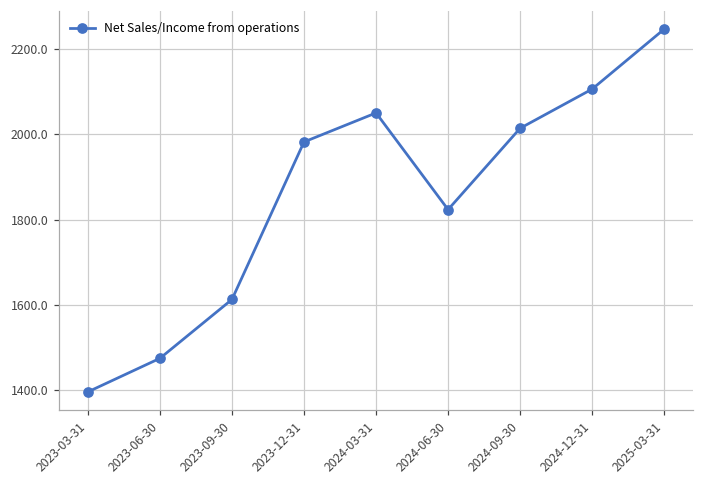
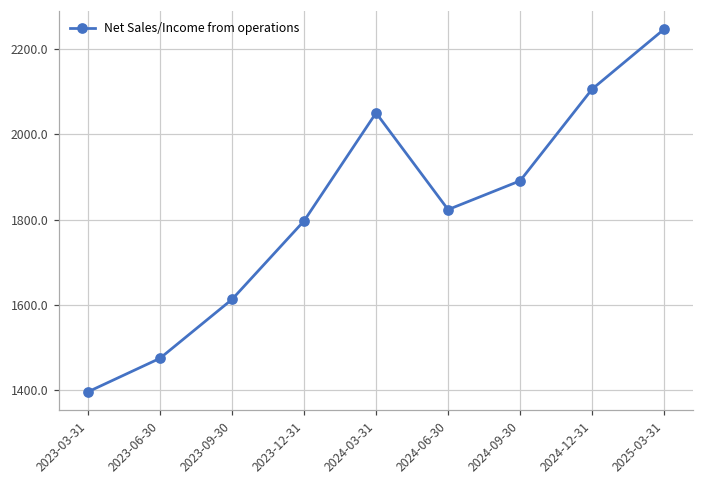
  {
    "2023-03-31": 1400,
    "2023-06-30": 1480,
    "2023-09-30": 1610,
-   "2023-12-31": 1980,
+   "2023-12-31": 1800,
    "2024-03-31": 2050,
    "2024-06-30": 1820,
-   "2024-09-30": 2010,
+   "2024-09-30": 1890,
    "2024-12-31": 2110,
    "2025-03-31": 2250
  }
